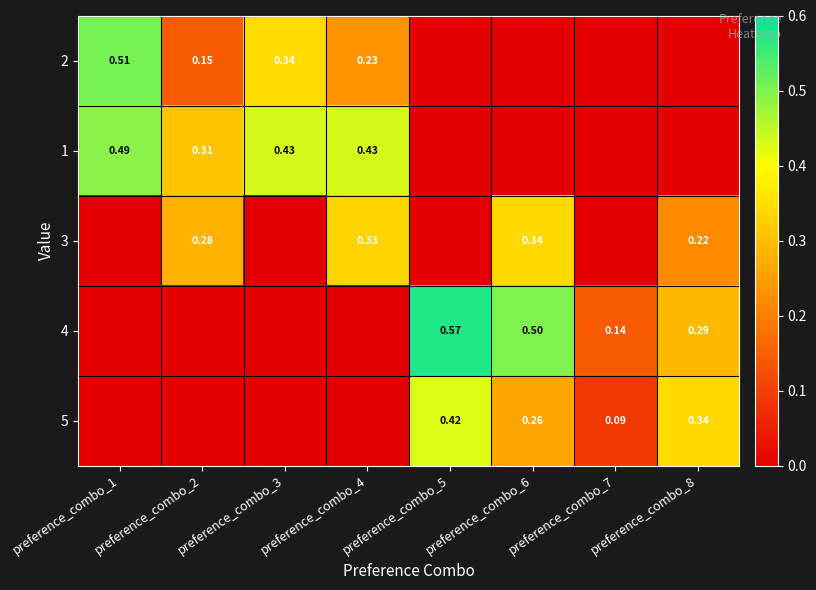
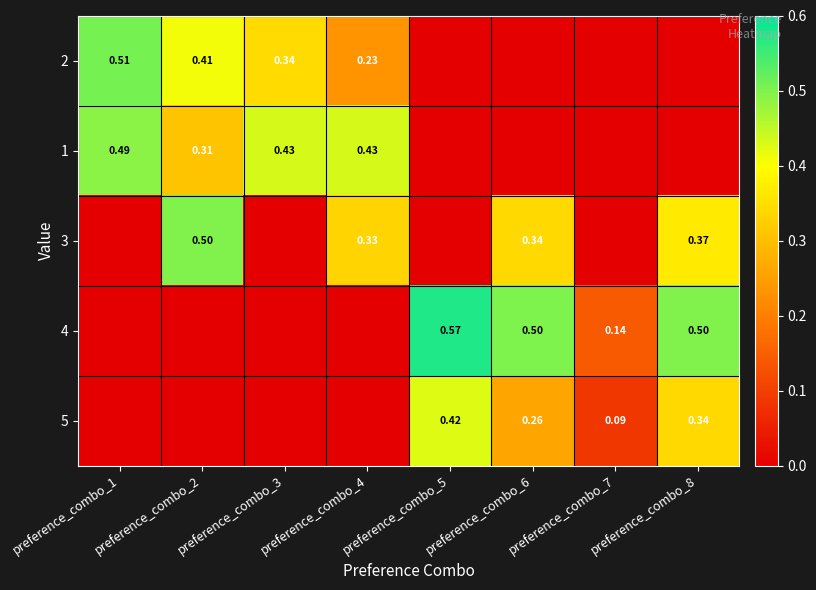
  {
    "2": {
      "preference_combo_1": 0.51,
-     "preference_combo_2": 0.15,
+     "preference_combo_2": 0.41,
      "preference_combo_3": 0.34,
      "preference_combo_4": 0.23
    },
    "1": {
      "preference_combo_1": 0.49,
      "preference_combo_2": 0.31,
      "preference_combo_3": 0.43,
      "preference_combo_4": 0.43
    },
    "3": {
-     "preference_combo_2": 0.28,
+     "preference_combo_2": 0.50,
      "preference_combo_4": 0.33,
      "preference_combo_6": 0.34,
-     "preference_combo_8": 0.22
+     "preference_combo_8": 0.37
    },
    "4": {
      "preference_combo_5": 0.57,
      "preference_combo_6": 0.50,
      "preference_combo_7": 0.14,
-     "preference_combo_8": 0.29
+     "preference_combo_8": 0.50
    },
    "5": {
      "preference_combo_5": 0.42,
      "preference_combo_6": 0.26,
      "preference_combo_7": 0.09,
      "preference_combo_8": 0.34
    }
  }
